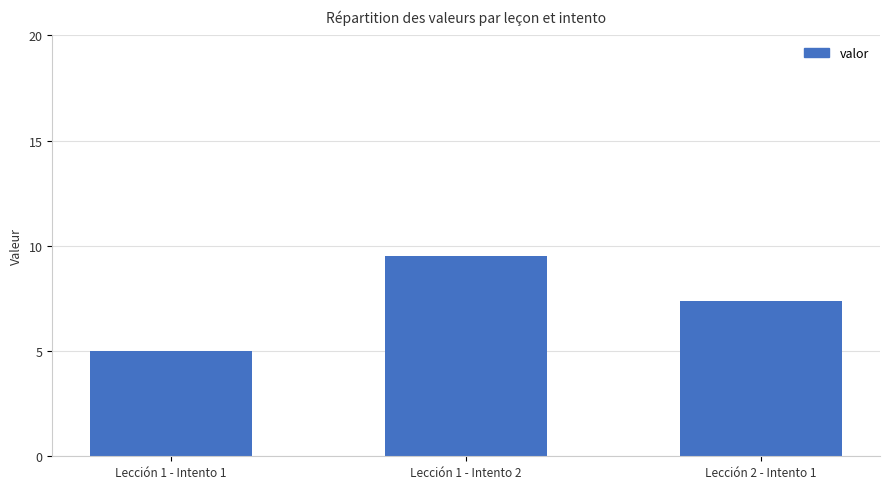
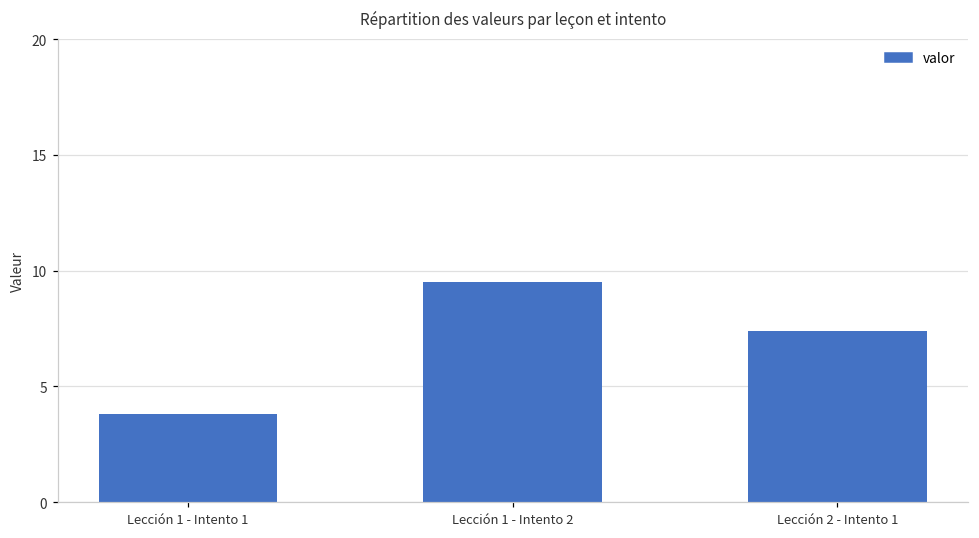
  {
-   "Lección 1 - Intento 1": 5.0,
+   "Lección 1 - Intento 1": 3.8,
    "Lección 1 - Intento 2": 9.5,
    "Lección 2 - Intento 1": 7.4
  }
